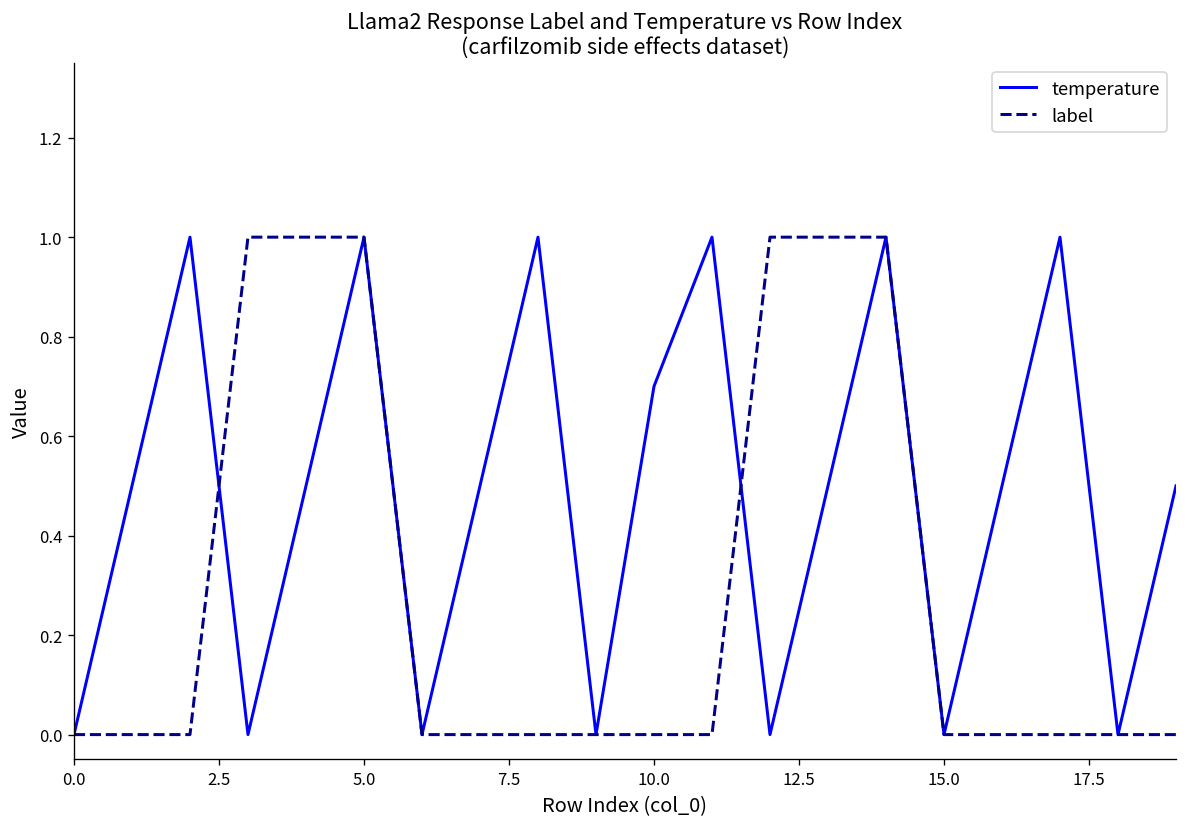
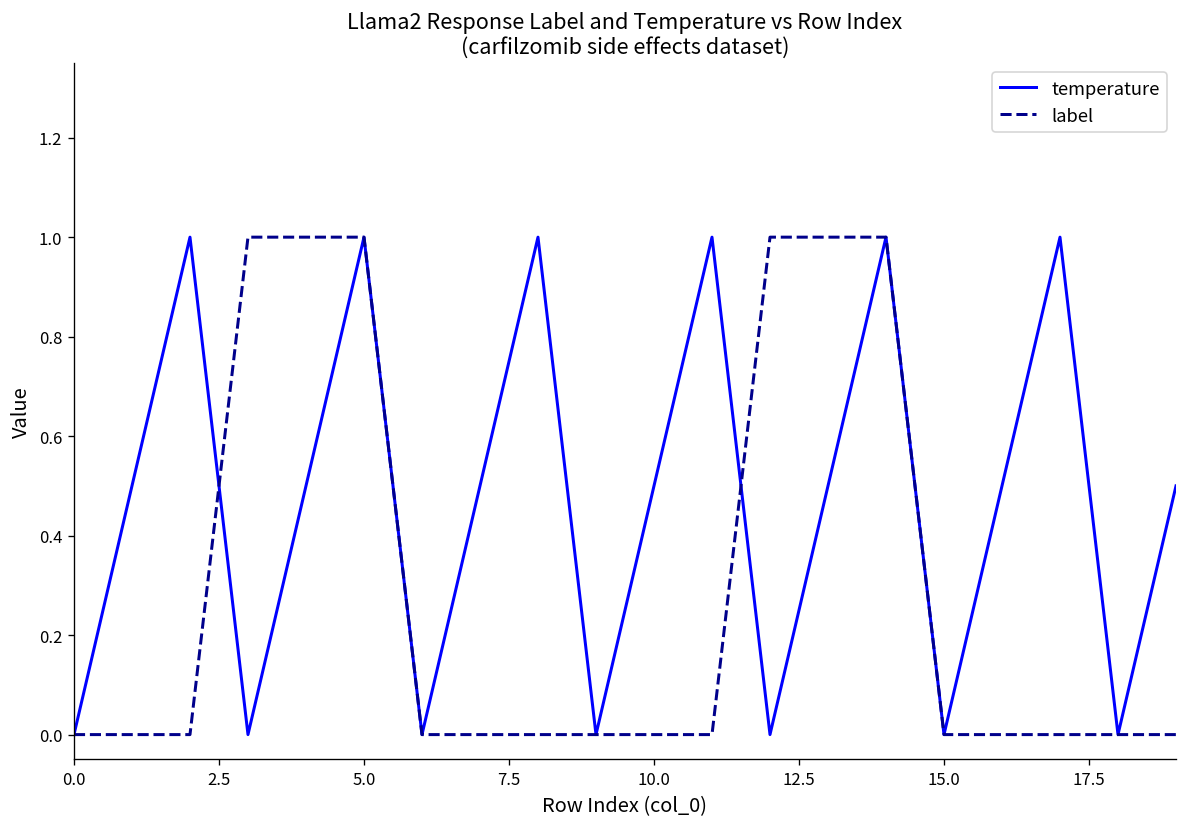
  {
    "temperature": {
-     "10.0": 0.7
+     "10.0": 0.5
    },
    "label": {
      "10.0": 0.0
    }
  }
